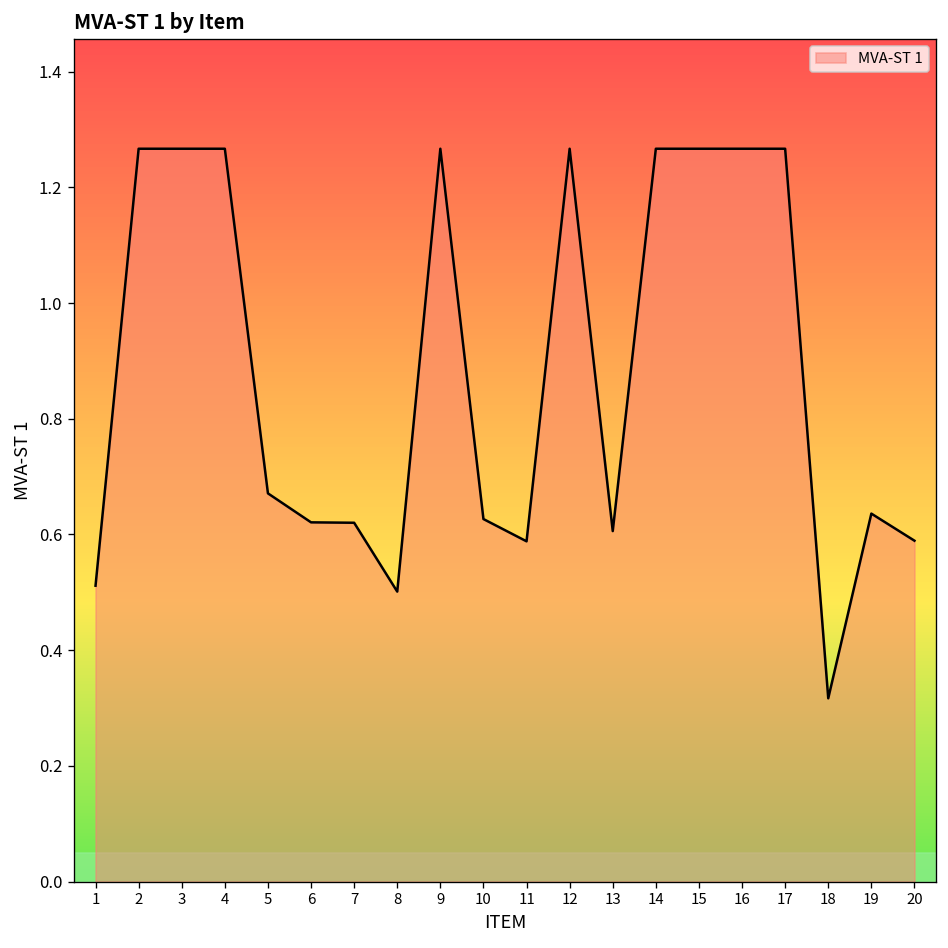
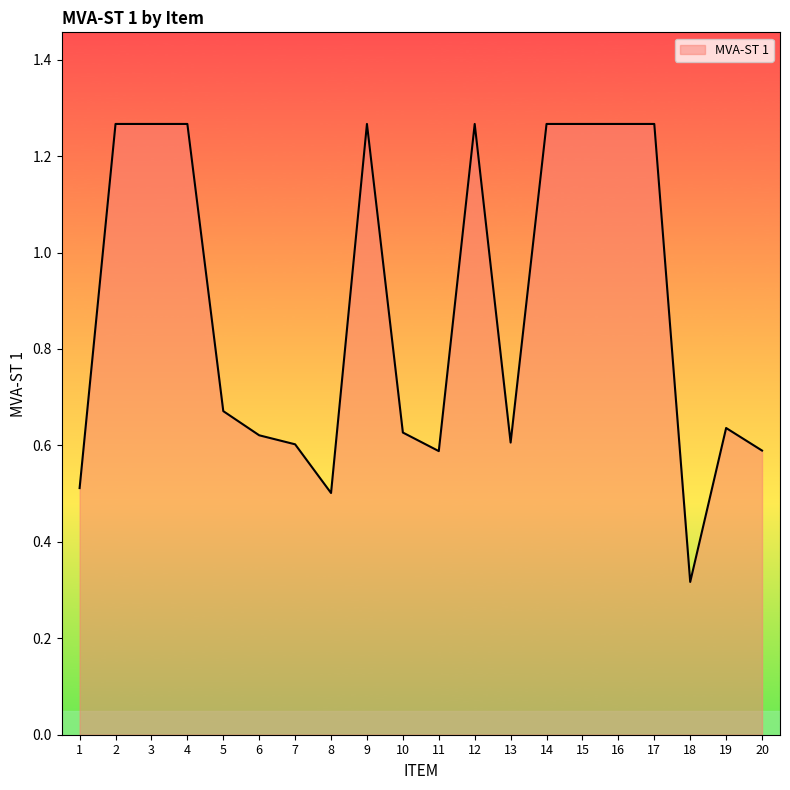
  {
    "1": 0.51,
    "2": 1.27,
    "3": 1.27,
    "4": 1.27,
    "5": 0.67,
    "6": 0.62,
-   "7": 0.62,
+   "7": 0.60,
    "8": 0.50,
    "9": 1.27,
    "10": 0.63,
    "11": 0.59,
    "12": 1.27,
    "13": 0.61,
    "14": 1.27,
    "15": 1.27,
    "16": 1.27,
    "17": 1.27,
    "18": 0.32,
    "19": 0.64,
    "20": 0.59
  }
